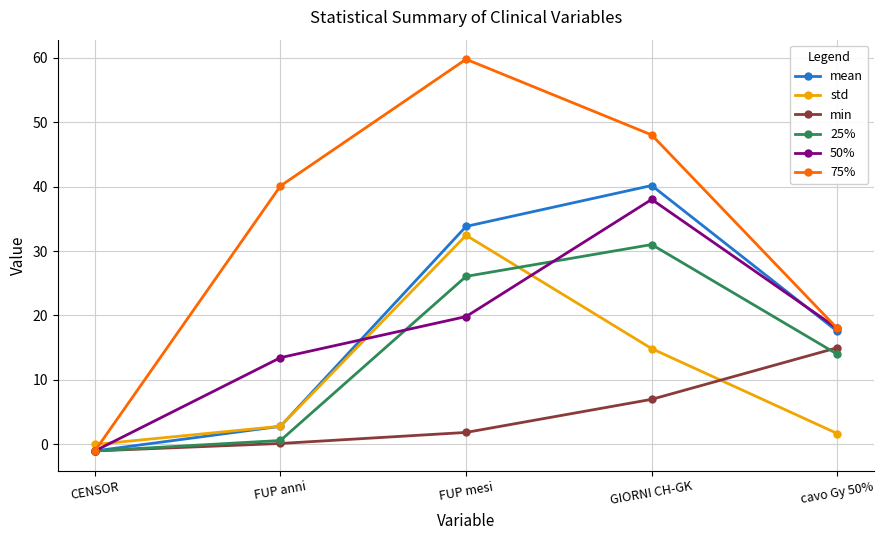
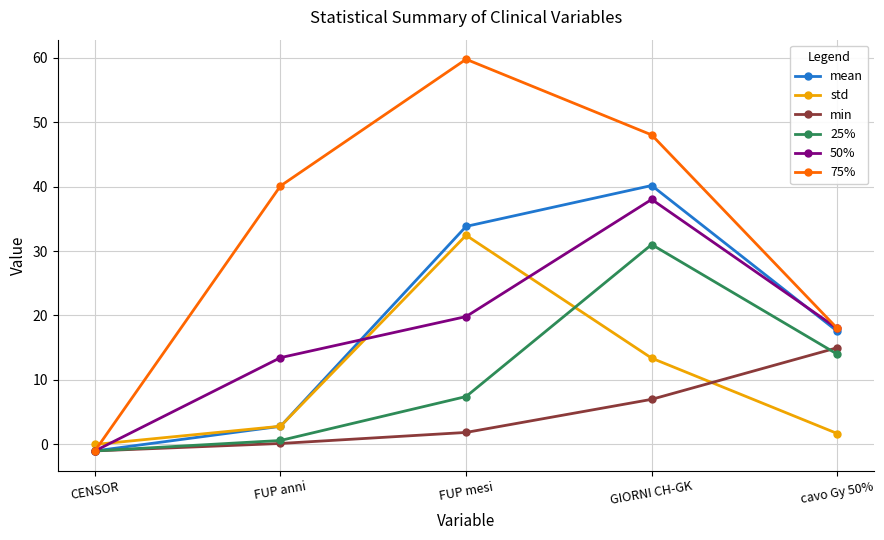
  {
    "mean": {
      "FUP mesi": 34,
      "GIORNI CH-GK": 40,
      "cavo Gy 50%": 18
    },
    "std": {
      "CENSOR": 0,
      "FUP mesi": 32,
-     "GIORNI CH-GK": 15,
+     "GIORNI CH-GK": 13,
      "cavo Gy 50%": 2
    },
    "min": {
      "FUP anni": 0,
      "FUP mesi": 2,
      "GIORNI CH-GK": 7,
      "cavo Gy 50%": 15
    },
    "25%": {
      "FUP anni": 1,
-     "FUP mesi": 26,
+     "FUP mesi": 7,
      "GIORNI CH-GK": 31,
      "cavo Gy 50%": 14
    },
    "50%": {
      "FUP anni": 13,
      "FUP mesi": 20,
      "GIORNI CH-GK": 38
    },
    "75%": {
      "FUP anni": 40,
      "FUP mesi": 60,
      "GIORNI CH-GK": 48
    }
  }
